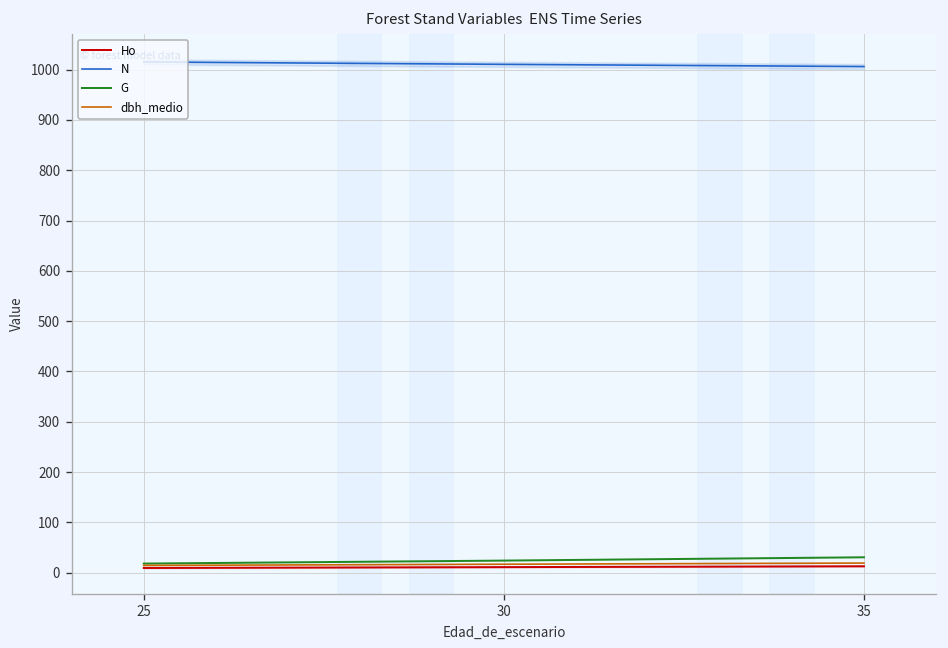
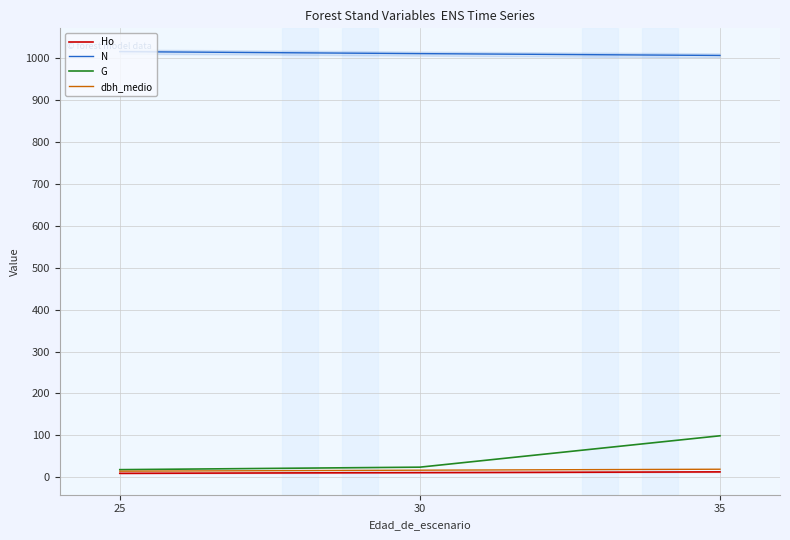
  {
    "G": {
      "30": 20,
-     "35": 30
+     "35": 100
    }
  }
